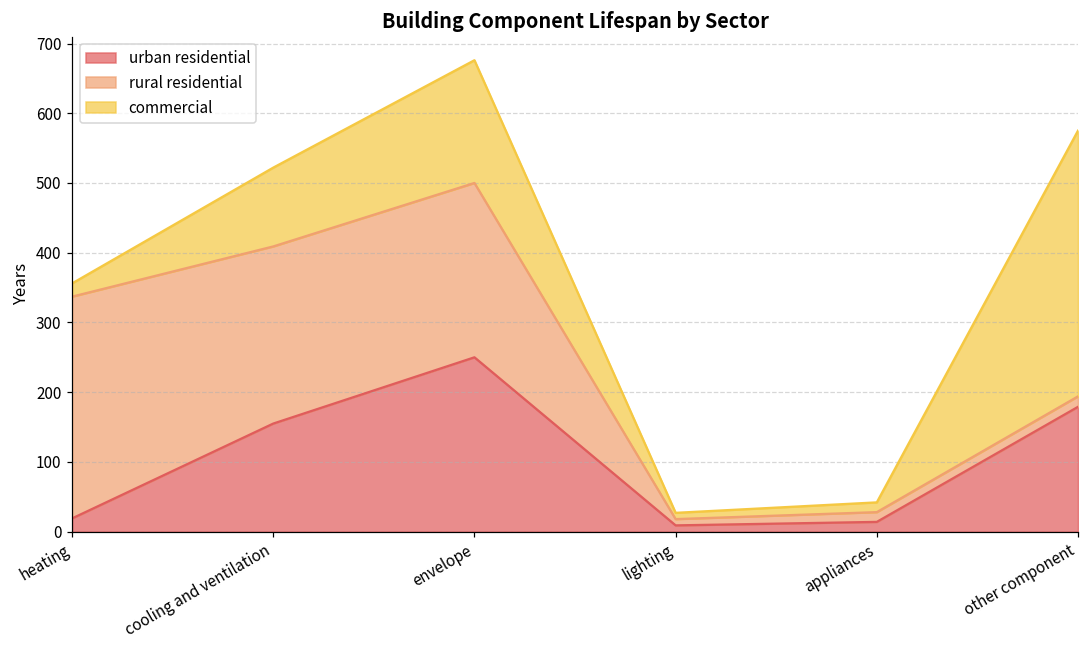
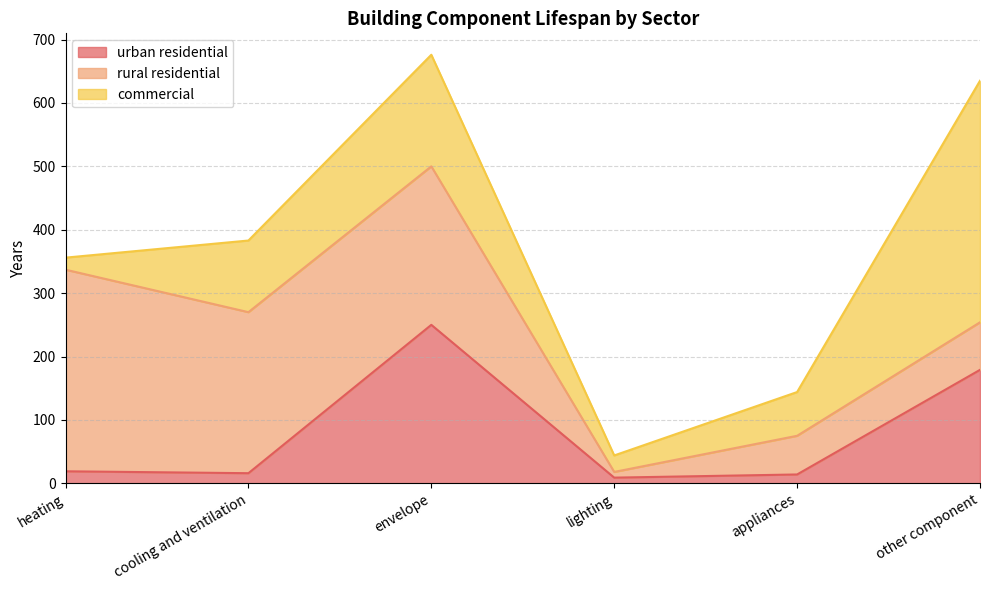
  {
    "urban residential": {
      "heating": 20,
-     "cooling and ventilation": 160,
+     "cooling and ventilation": 20,
      "envelope": 250,
      "lighting": 10,
      "appliances": 10,
      "other component": 180
    },
    "rural residential": {
      "heating": 320,
      "cooling and ventilation": 250,
      "envelope": 250,
      "lighting": 10,
-     "appliances": 10,
-     "other component": 20
+     "appliances": 60,
+     "other component": 80
    },
    "commercial": {
      "heating": 20,
      "cooling and ventilation": 110,
      "envelope": 180,
-     "lighting": 10,
-     "appliances": 10,
+     "lighting": 30,
+     "appliances": 70,
      "other component": 380
    }
  }
